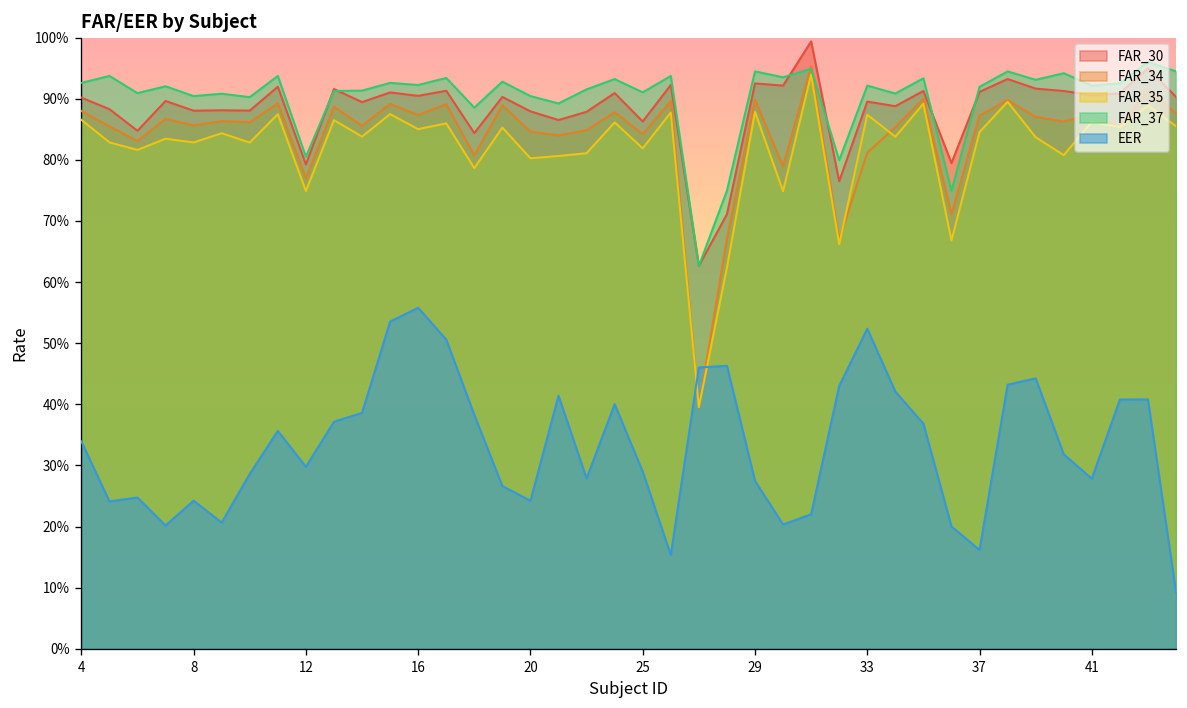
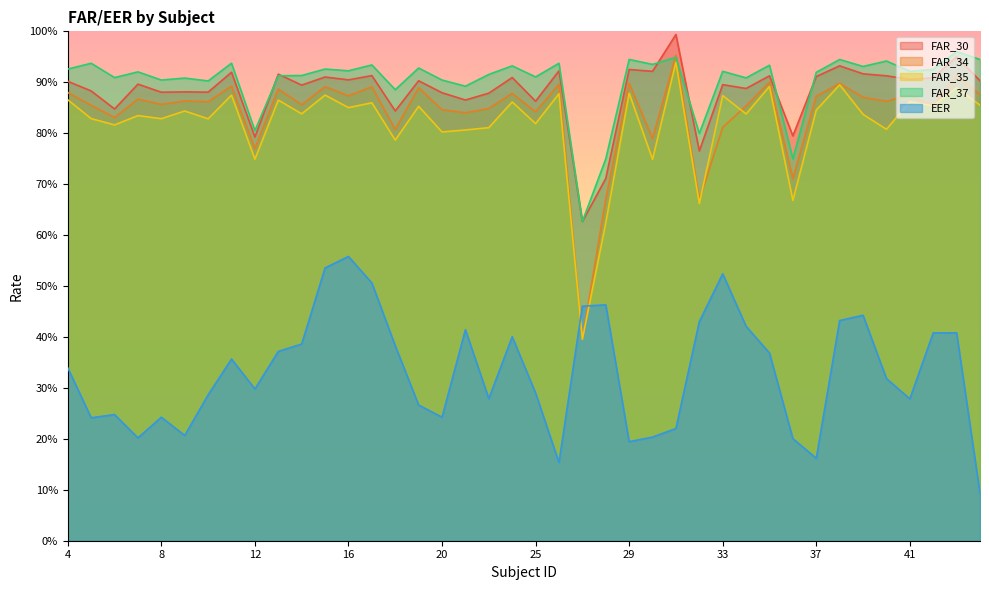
  {
    "FAR_37": {
      "4": "93%",
      "8": "90%",
      "12": "81%",
      "16": "92%",
      "20": "90%",
      "25": "91%",
      "29": "94%",
      "33": "92%",
      "37": "92%"
    },
    "EER": {
      "4": "34%",
      "8": "24%",
      "12": "30%",
      "16": "56%",
      "20": "24%",
      "25": "29%",
-     "29": "27%",
+     "29": "19%",
      "33": "52%",
      "37": "16%",
      "41": "28%"
    }
  }
